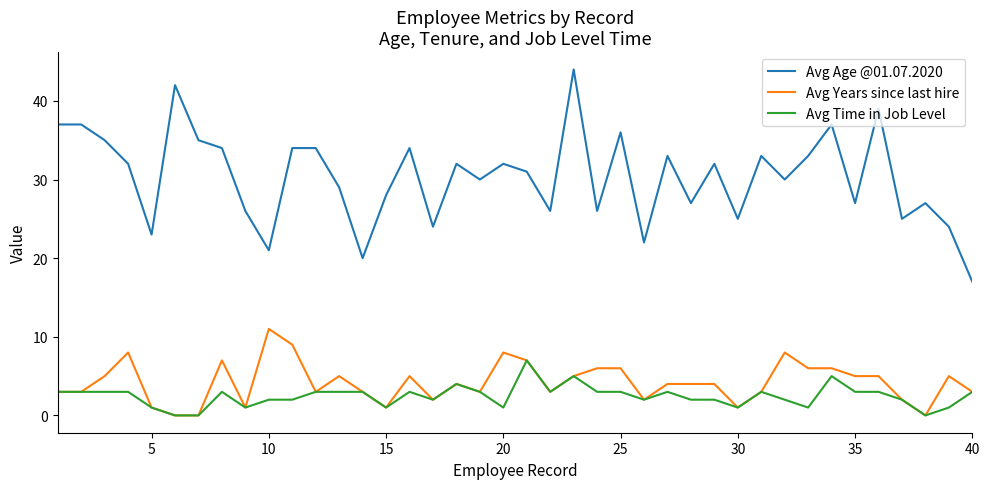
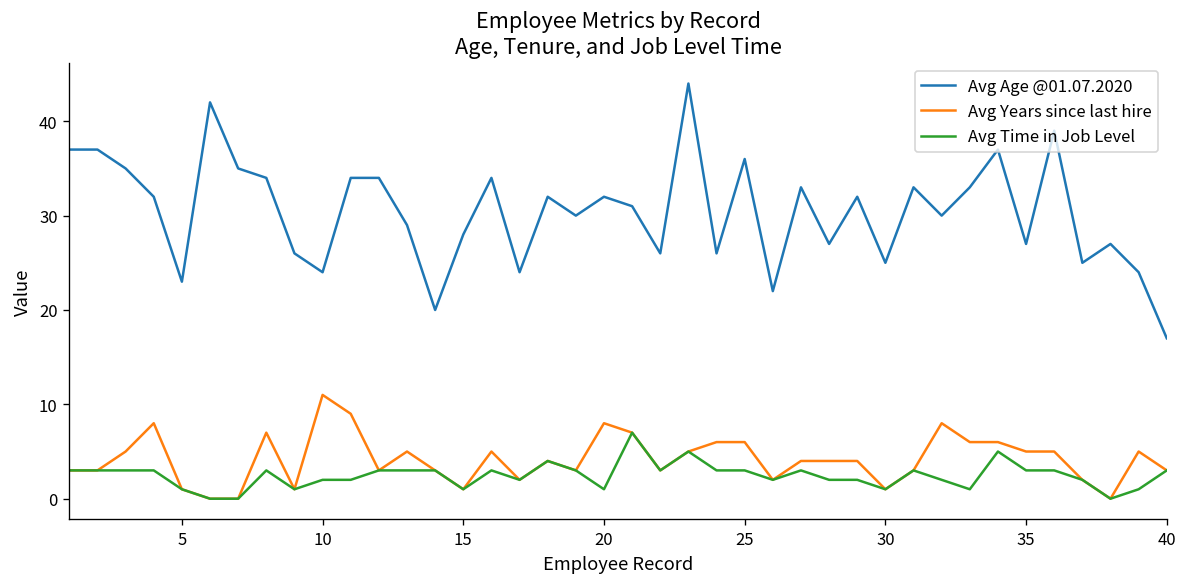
  {
    "Avg Age @01.07.2020": {
      "5": 23,
-     "10": 21,
+     "10": 24,
      "15": 28,
      "20": 32,
      "25": 36,
      "30": 25,
      "35": 27,
      "40": 17
    },
    "Avg Years since last hire": {
      "10": 11,
      "20": 8,
      "25": 6,
      "35": 5
    },
    "Avg Time in Job Level": {
      "10": 2,
      "20": 1,
      "25": 3,
      "35": 3
    }
  }
